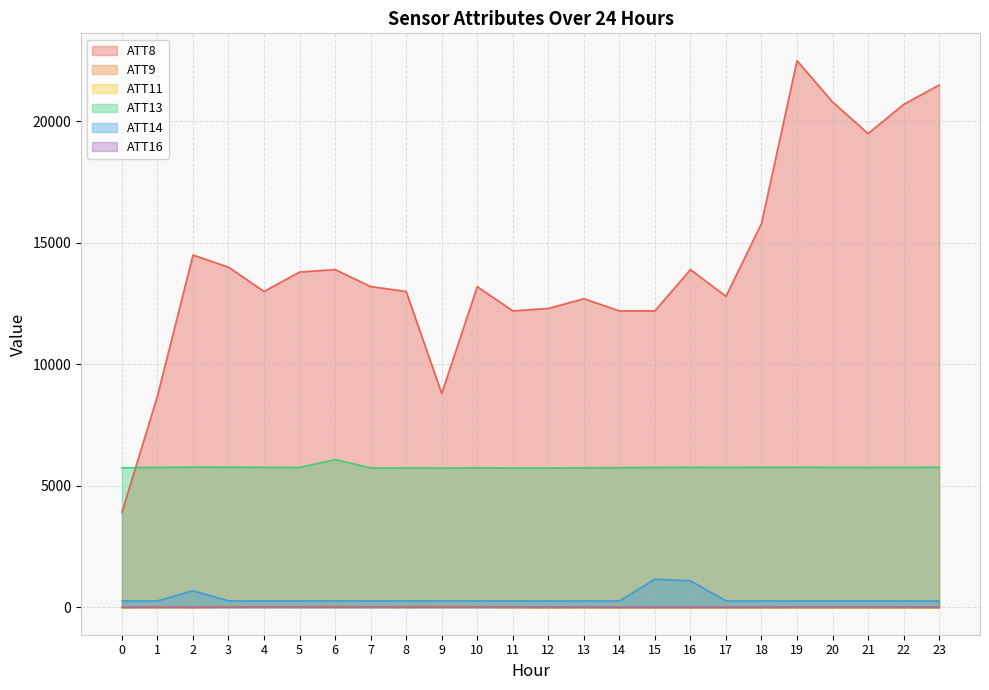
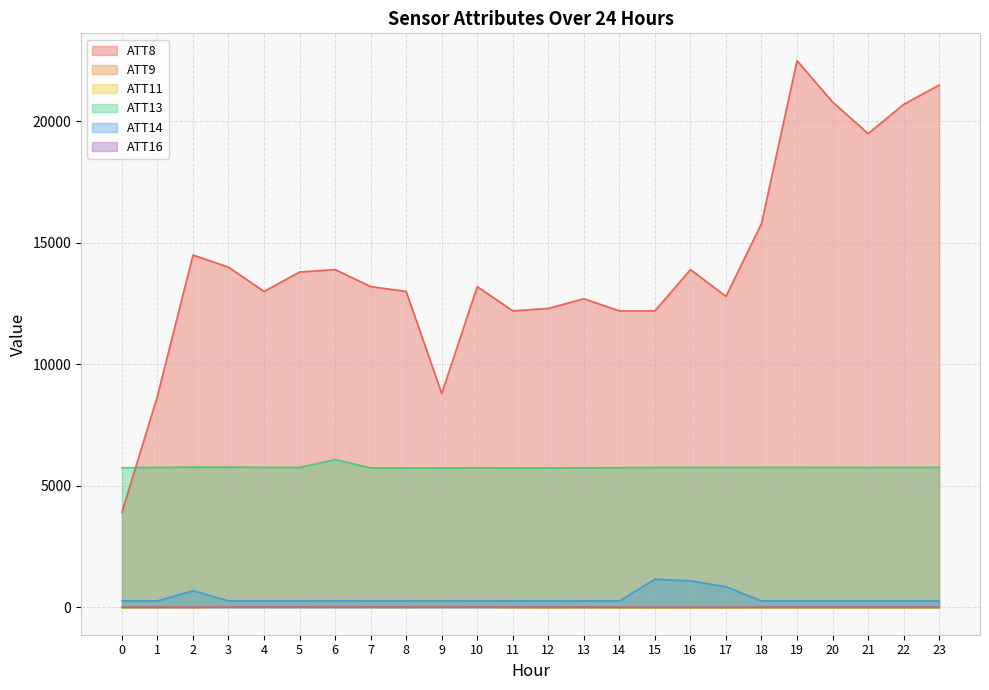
  {
    "ATT13": {
      "0": 5700,
      "1": 5800,
      "2": 5800,
      "3": 5800,
      "4": 5800,
      "5": 5800,
      "6": 6100,
      "7": 5700,
      "8": 5700,
      "9": 5700,
      "10": 5700,
      "11": 5700,
      "12": 5700,
      "13": 5700,
      "14": 5700,
      "15": 5800,
      "16": 5800,
      "17": 5800,
      "18": 5800,
      "19": 5800,
      "20": 5800,
      "21": 5800,
      "22": 5800,
      "23": 5800
    },
    "ATT14": {
      "0": 300,
      "1": 300,
      "2": 700,
      "3": 300,
      "4": 300,
      "5": 300,
      "6": 300,
      "7": 300,
      "8": 300,
      "9": 300,
      "10": 300,
      "11": 300,
      "12": 300,
      "13": 300,
      "14": 300,
      "15": 1200,
      "16": 1100,
-     "17": 300,
+     "17": 800,
      "18": 300,
      "19": 300,
      "20": 300,
      "21": 300,
      "22": 300,
      "23": 300
    }
  }
